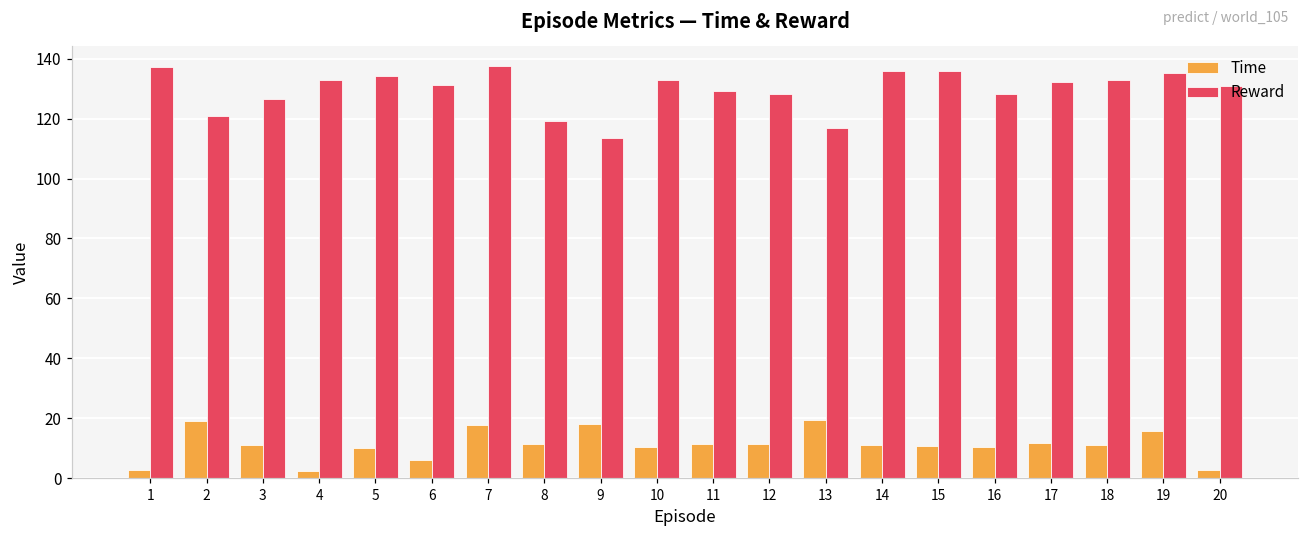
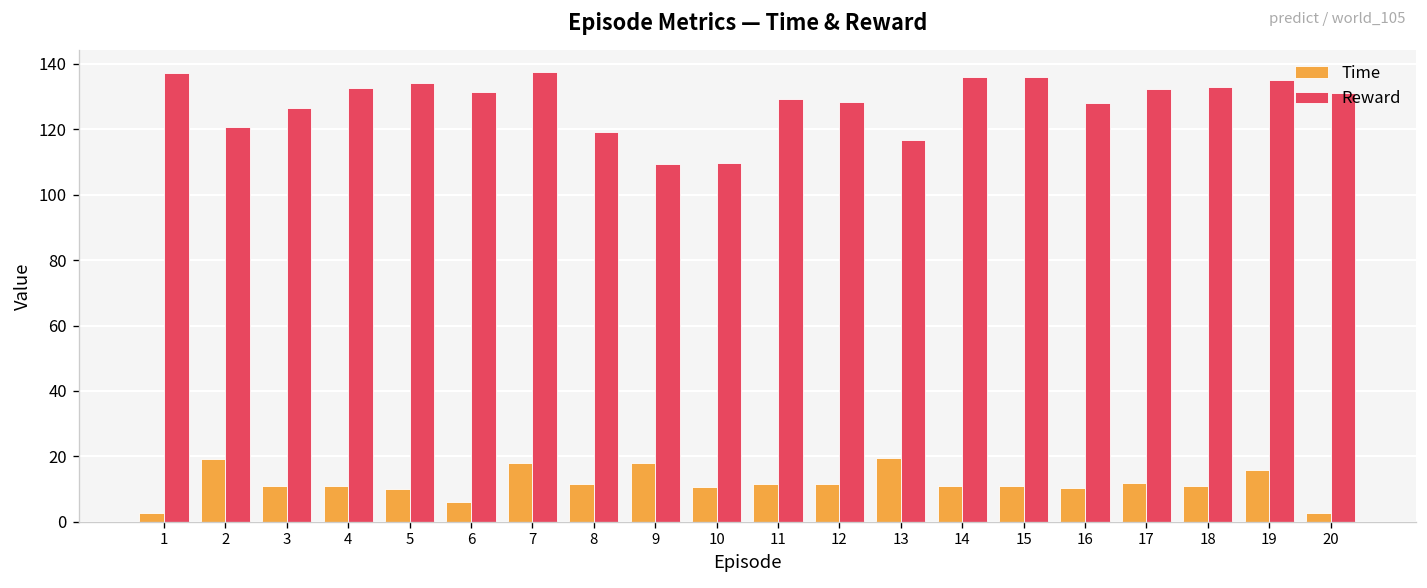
  {
    "Time": {
      "1": 3,
      "2": 19,
      "3": 11,
-     "4": 2,
+     "4": 11,
      "5": 10,
      "6": 6,
      "7": 18,
      "8": 12,
      "9": 18,
      "10": 10,
      "11": 11,
      "12": 11,
      "13": 19,
      "14": 11,
      "15": 11,
      "16": 10,
      "17": 12,
      "18": 11,
      "19": 16,
      "20": 3
    },
    "Reward": {
      "1": 137,
      "2": 121,
      "3": 127,
      "4": 133,
      "5": 134,
      "6": 131,
      "7": 137,
      "8": 119,
-     "9": 113,
-     "10": 133,
+     "9": 109,
+     "10": 110,
      "11": 129,
      "12": 128,
      "13": 117,
      "14": 136,
      "15": 136,
      "16": 128,
      "17": 132,
      "18": 133,
      "19": 135,
      "20": 131
    }
  }
